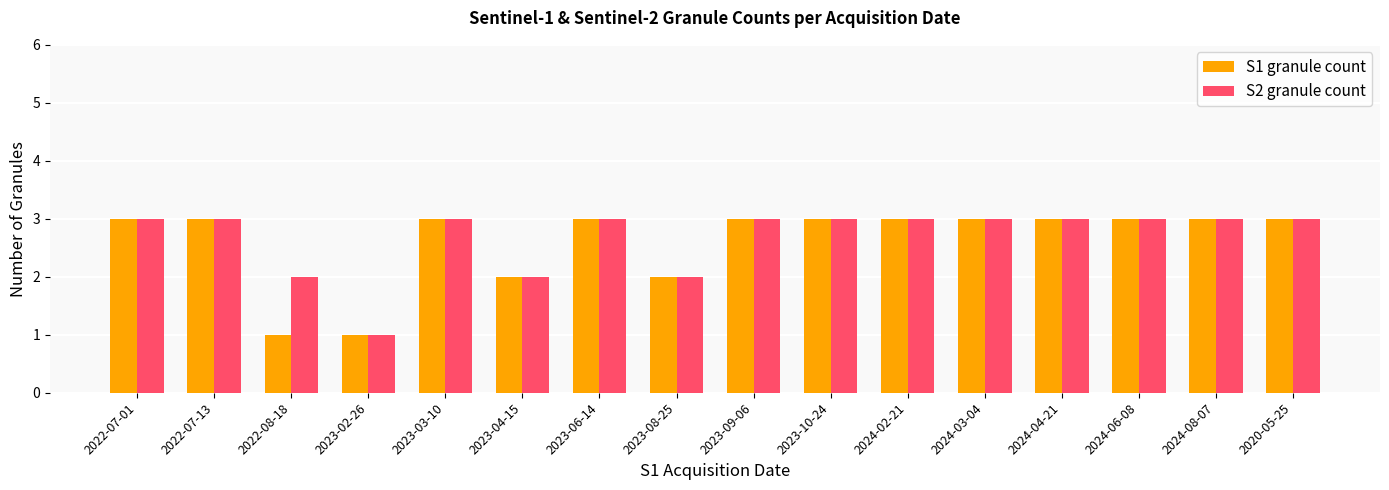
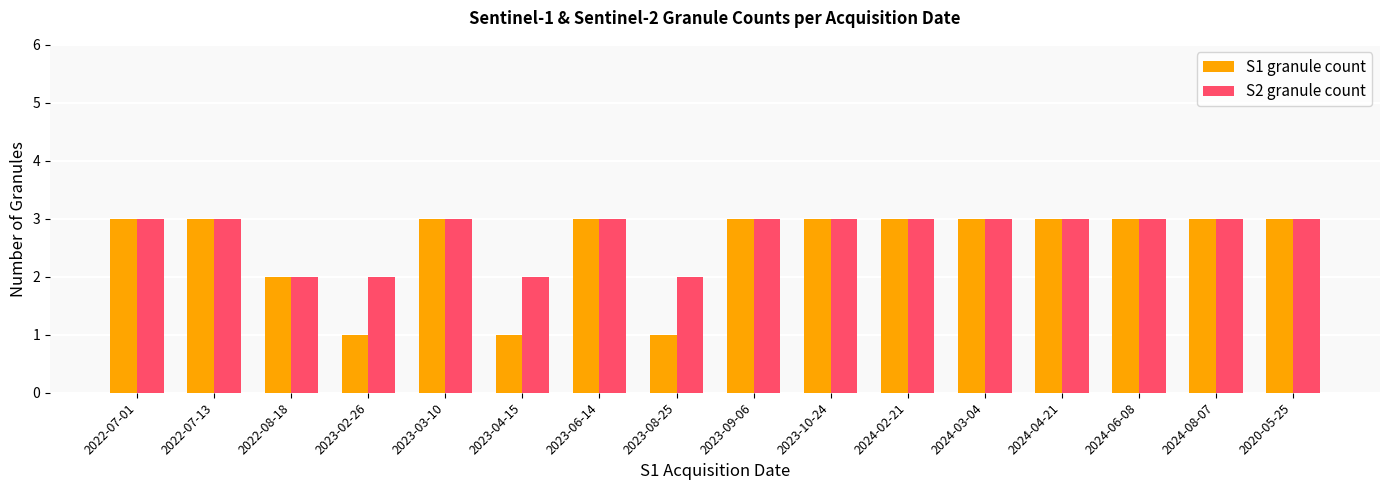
  {
    "S1 granule count": {
      "2022-07-01": 3,
      "2022-07-13": 3,
-     "2022-08-18": 1,
+     "2022-08-18": 2,
      "2023-02-26": 1,
      "2023-03-10": 3,
-     "2023-04-15": 2,
+     "2023-04-15": 1,
      "2023-06-14": 3,
-     "2023-08-25": 2,
+     "2023-08-25": 1,
      "2023-09-06": 3,
      "2023-10-24": 3,
      "2024-02-21": 3,
      "2024-03-04": 3,
      "2024-04-21": 3,
      "2024-06-08": 3,
      "2024-08-07": 3,
      "2020-05-25": 3
    },
    "S2 granule count": {
      "2022-07-01": 3,
      "2022-07-13": 3,
      "2022-08-18": 2,
-     "2023-02-26": 1,
+     "2023-02-26": 2,
      "2023-03-10": 3,
      "2023-04-15": 2,
      "2023-06-14": 3,
      "2023-08-25": 2,
      "2023-09-06": 3,
      "2023-10-24": 3,
      "2024-02-21": 3,
      "2024-03-04": 3,
      "2024-04-21": 3,
      "2024-06-08": 3,
      "2024-08-07": 3,
      "2020-05-25": 3
    }
  }
